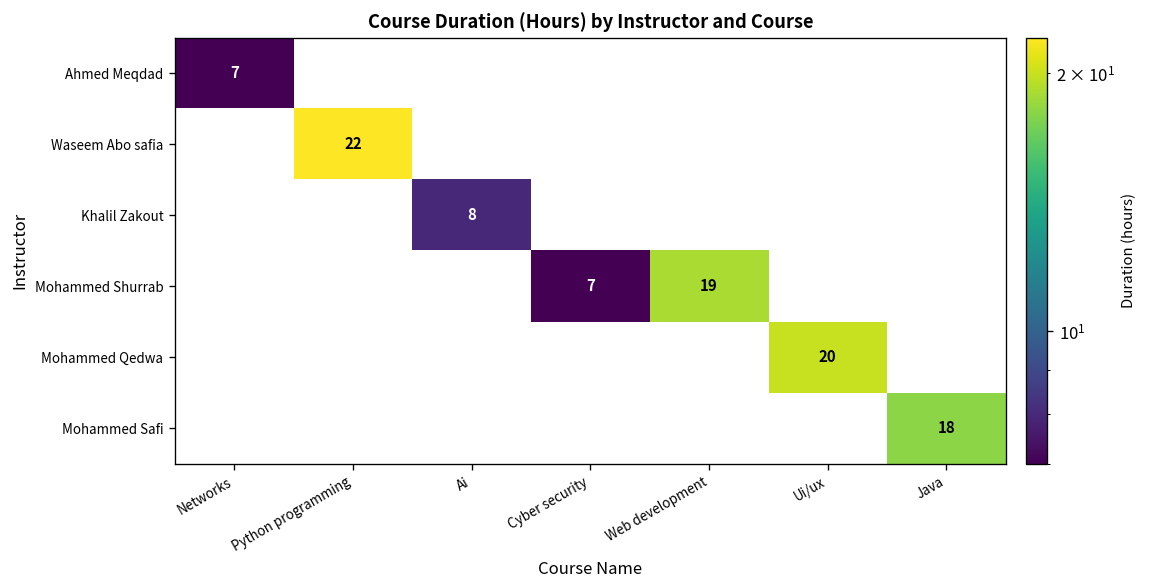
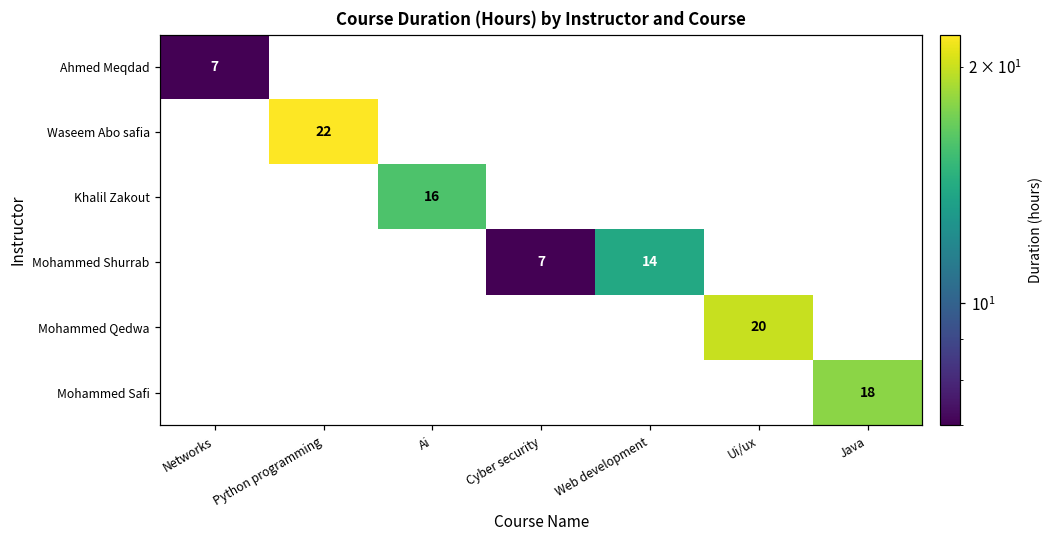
  {
    "Ahmed Meqdad": {
      "Networks": 7
    },
    "Waseem Abo safia": {
      "Python programming": 22
    },
    "Khalil Zakout": {
-     "Ai": 8
+     "Ai": 16
    },
    "Mohammed Shurrab": {
      "Cyber security": 7,
-     "Web development": 19
+     "Web development": 14
    },
    "Mohammed Qedwa": {
      "Ui/ux": 20
    },
    "Mohammed Safi": {
      "Java": 18
    }
  }
